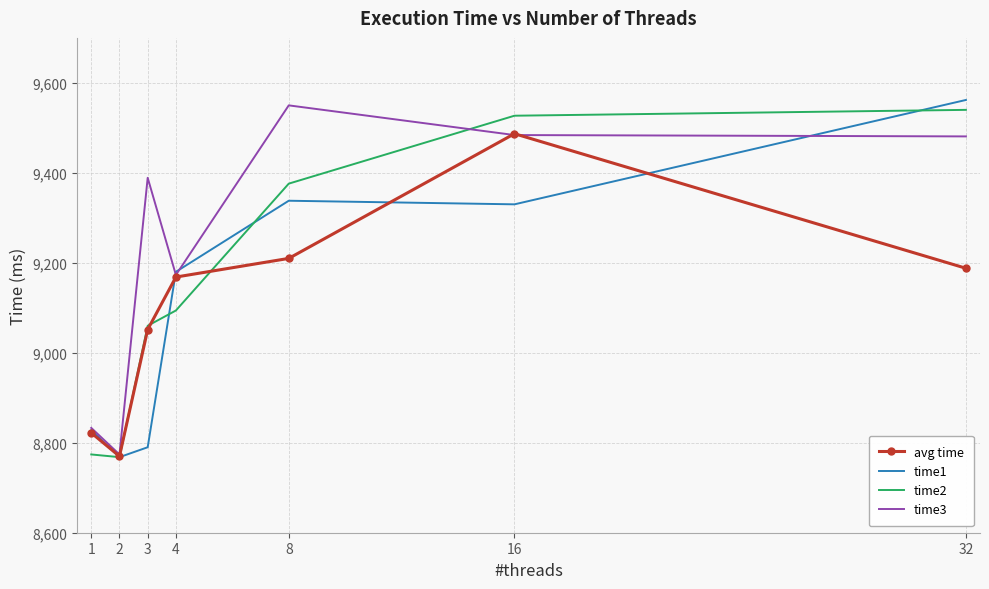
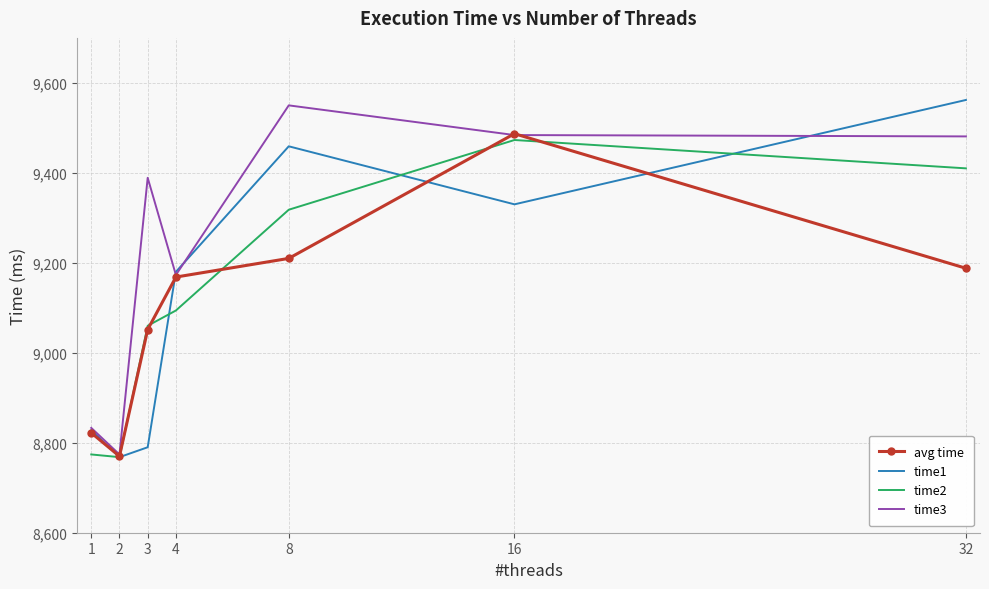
  {
    "avg time": {
      "1": "8,820",
      "3": "9,050",
      "8": "9,210",
      "32": "9,190"
    },
    "time1": {
      "3": "8,790",
      "4": "9,180",
-     "8": "9,340",
+     "8": "9,460",
      "16": "9,330",
      "32": "9,560"
    },
    "time2": {
      "1": "8,770",
      "3": "9,060",
      "4": "9,090",
-     "8": "9,380",
-     "16": "9,530",
-     "32": "9,540"
+     "8": "9,320",
+     "16": "9,470",
+     "32": "9,410"
    },
    "time3": {
      "3": "9,390",
      "8": "9,550",
      "32": "9,480"
    }
  }
